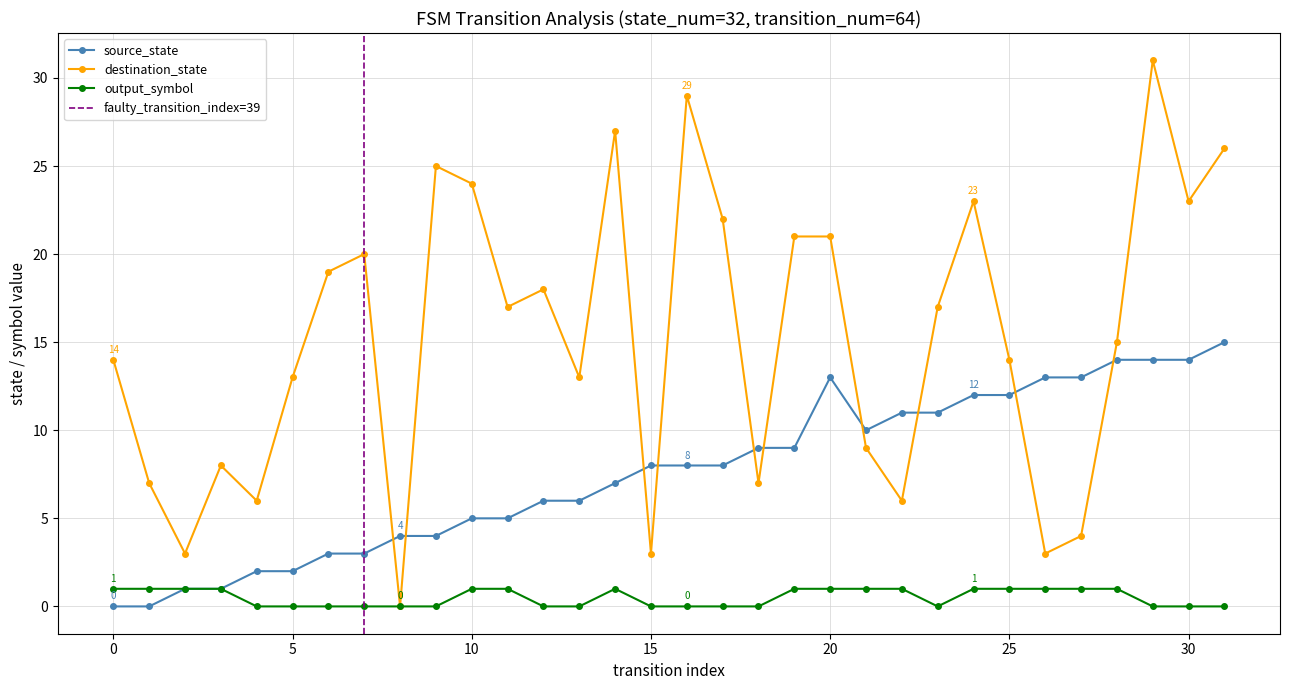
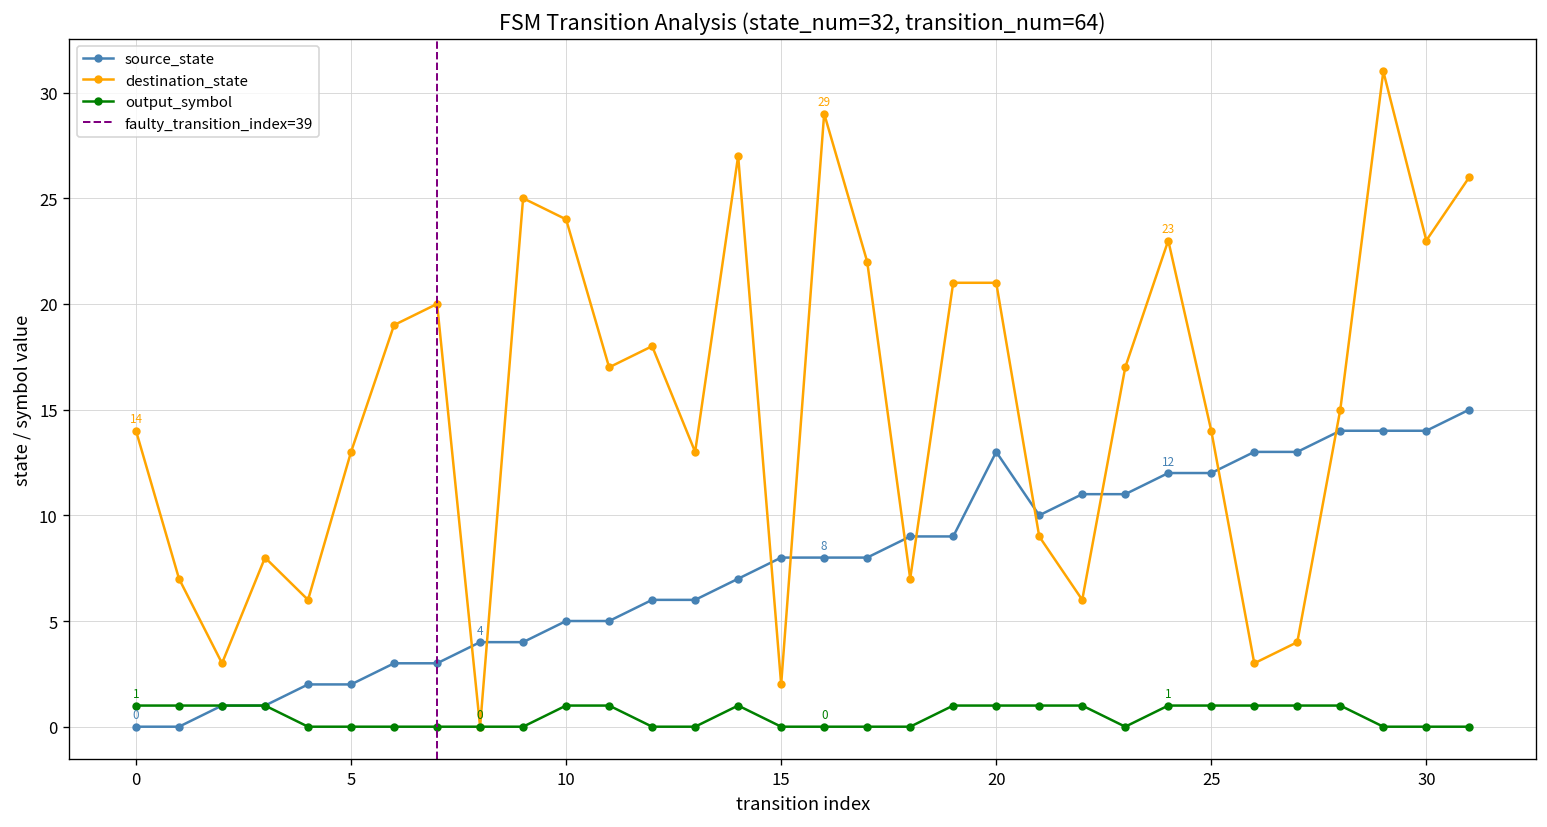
  {
    "source_state": {
      "0": 0
    },
    "destination_state": {
      "5": 13,
      "10": 24,
-     "15": 3,
+     "15": 2,
      "20": 21,
      "25": 14,
      "30": 23
    },
    "output_symbol": {
      "0": 1
    }
  }
